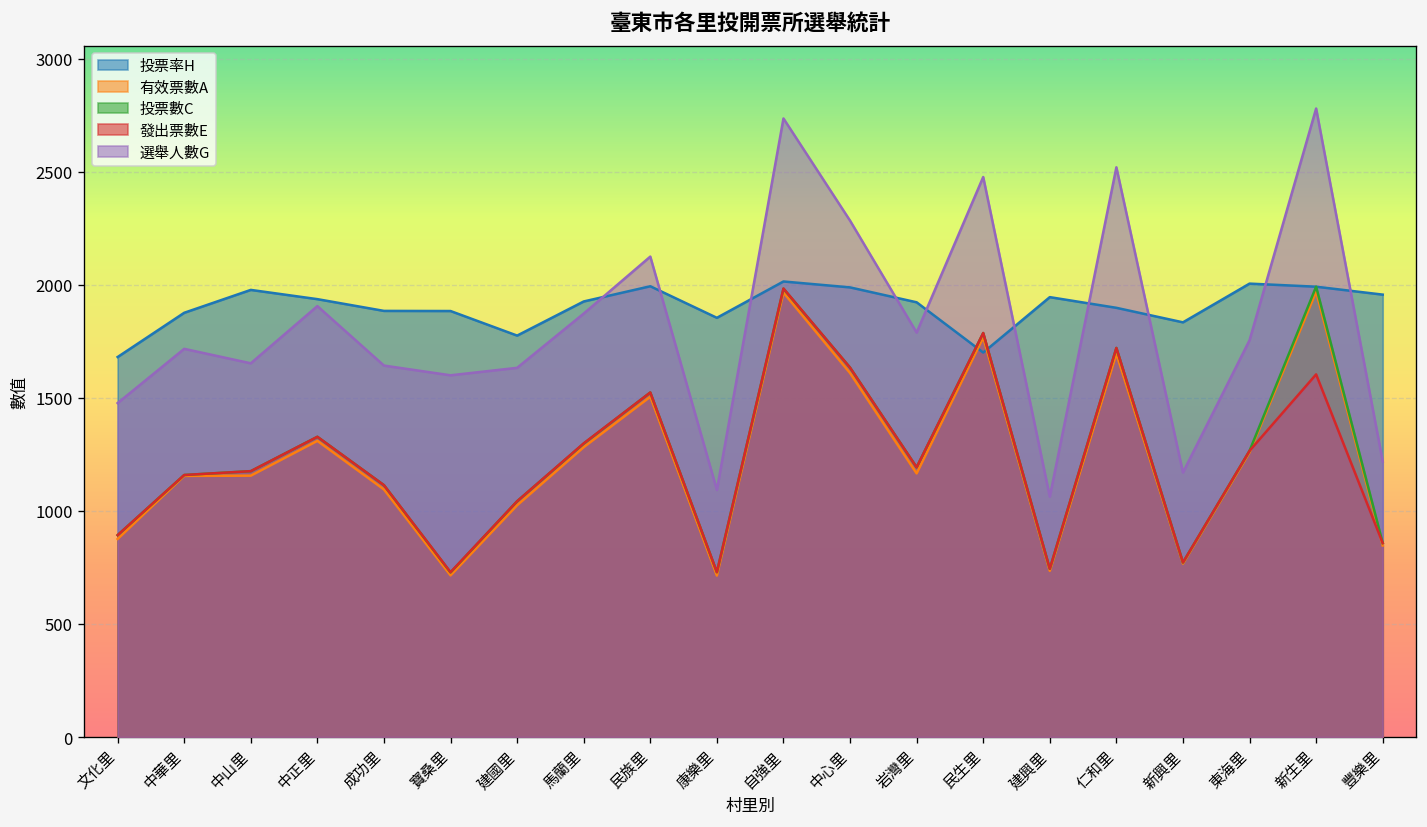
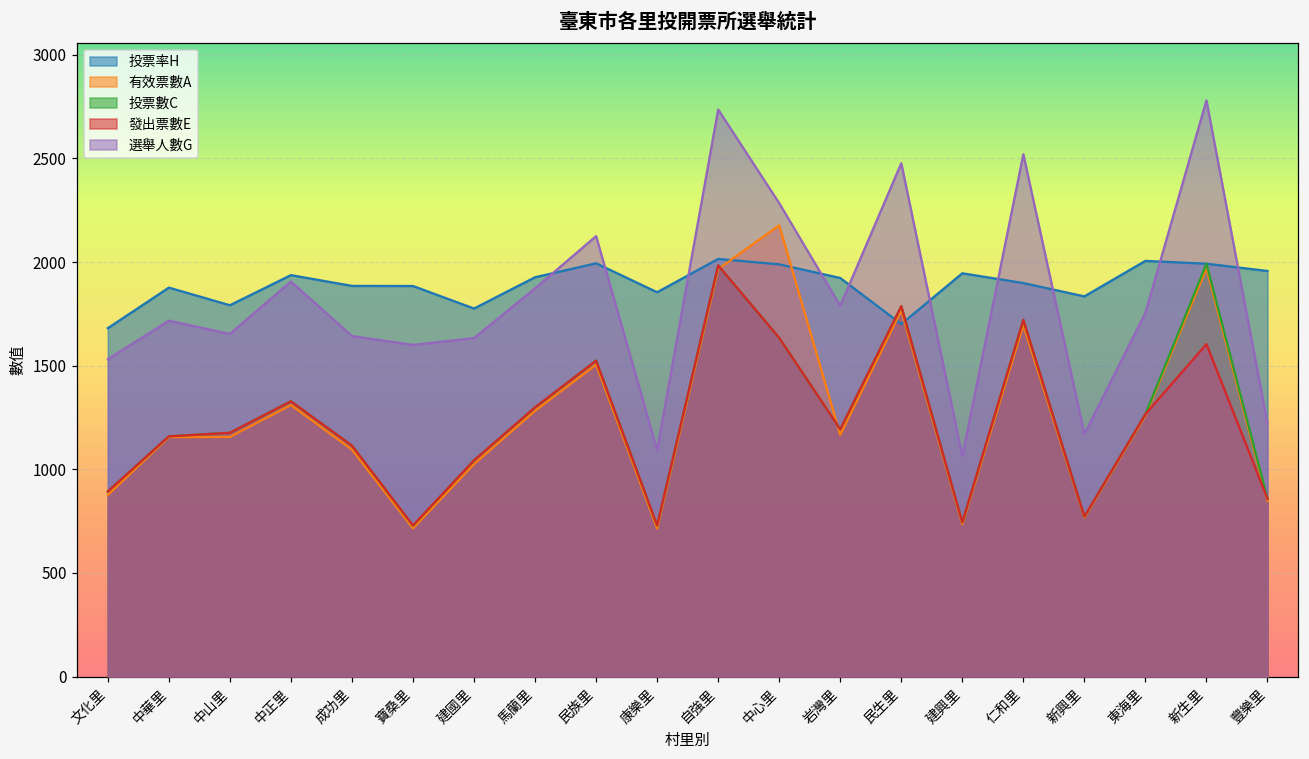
  {
    "投票率H": {
      "文化里": 1680,
      "中華里": 1880,
-     "中山里": 1980,
+     "中山里": 1790,
      "中正里": 1940,
      "成功里": 1880,
      "寶桑里": 1880,
      "建國里": 1780,
      "馬蘭里": 1930,
      "民族里": 1990,
      "康樂里": 1850,
      "自強里": 2010,
      "中心里": 1990,
      "岩灣里": 1920,
      "民生里": 1700,
      "建興里": 1950,
      "仁和里": 1900,
      "新興里": 1830,
      "東海里": 2010,
      "豐樂里": 1960
    },
    "有效票數A": {
      "文化里": 880,
      "中山里": 1160,
      "中正里": 1310,
      "成功里": 1100,
      "建國里": 1030,
      "馬蘭里": 1280,
      "民族里": 1510,
      "康樂里": 710,
      "自強里": 1970,
-     "中心里": 1610,
+     "中心里": 2180,
      "岩灣里": 1170,
      "民生里": 1770,
      "仁和里": 1700,
      "新生里": 1970
    },
    "發出票數E": {
      "新生里": 1600
    },
    "選舉人數G": {
-     "文化里": 1480,
+     "文化里": 1530,
      "中華里": 1720,
      "中山里": 1650,
      "中正里": 1910,
      "成功里": 1640,
      "寶桑里": 1600,
      "建國里": 1630,
      "馬蘭里": 1870,
      "民族里": 2130,
      "康樂里": 1090,
      "自強里": 2740,
      "中心里": 2280,
      "岩灣里": 1790,
      "民生里": 2480,
      "建興里": 1060,
      "仁和里": 2520,
      "新興里": 1170,
      "東海里": 1760,
      "新生里": 2780,
      "豐樂里": 1220
    }
  }
